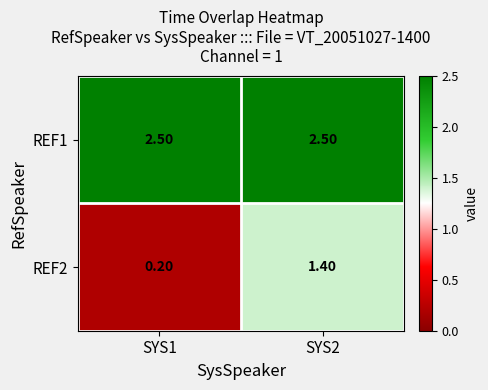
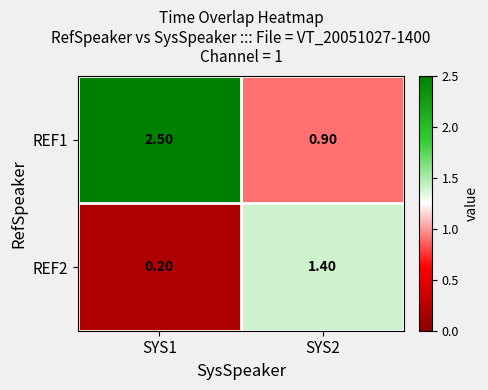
  {
    "REF1": {
      "SYS1": 2.50,
-     "SYS2": 2.50
+     "SYS2": 0.90
    },
    "REF2": {
      "SYS1": 0.20,
      "SYS2": 1.40
    }
  }
